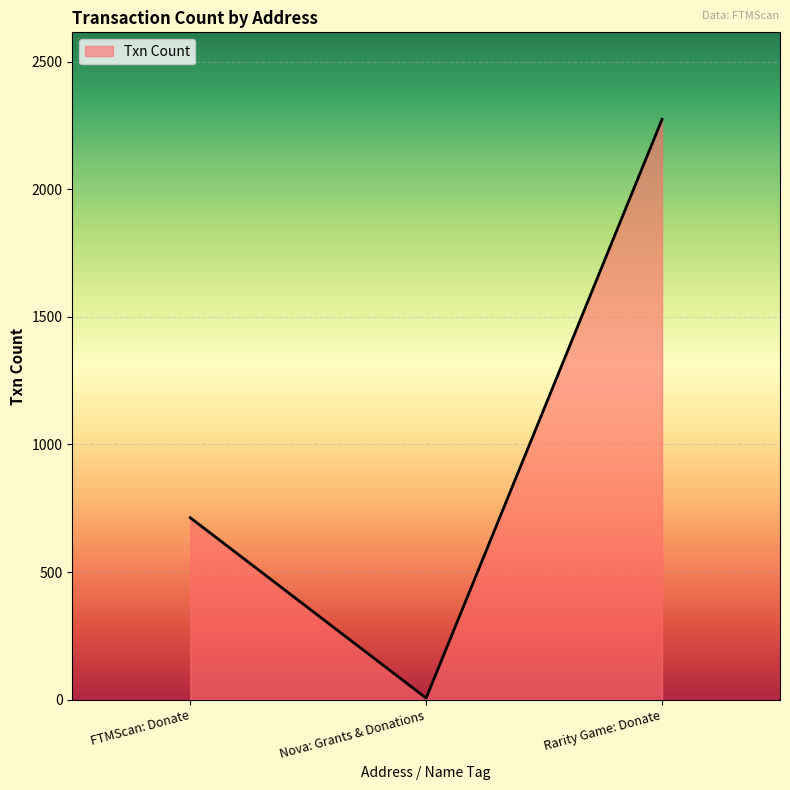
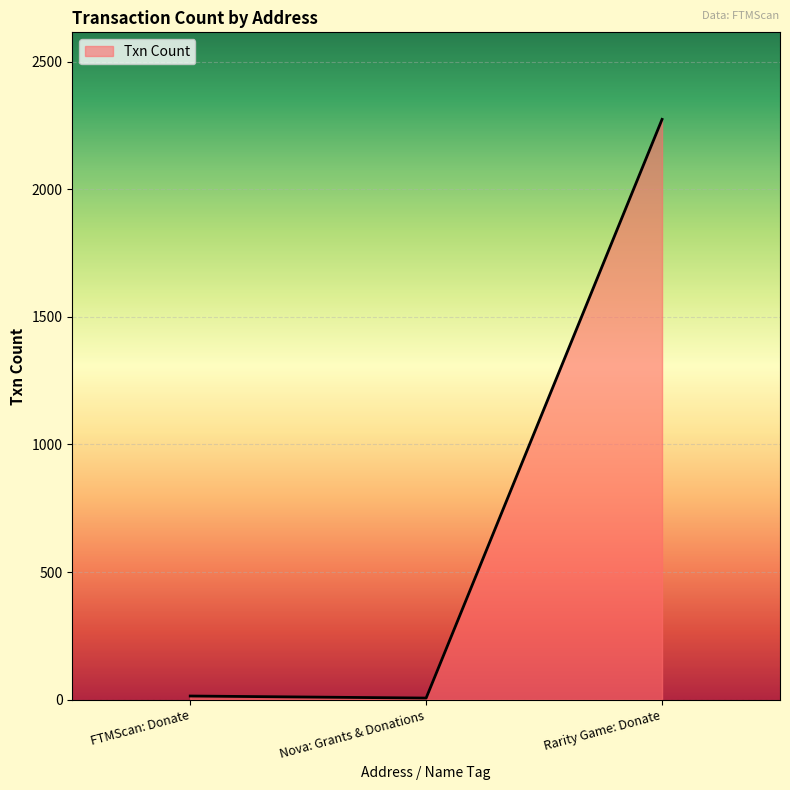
  {
-   "FTMScan: Donate": 710,
+   "FTMScan: Donate": 10,
    "Nova: Grants & Donations": 10,
    "Rarity Game: Donate": 2270
  }
